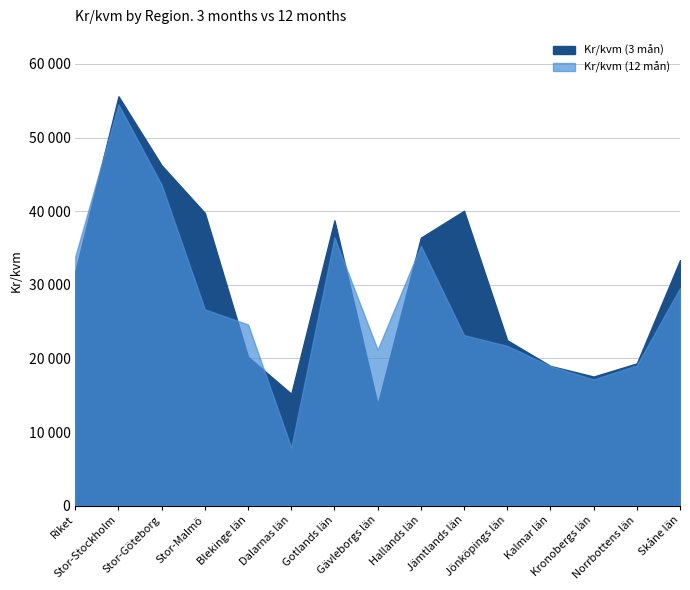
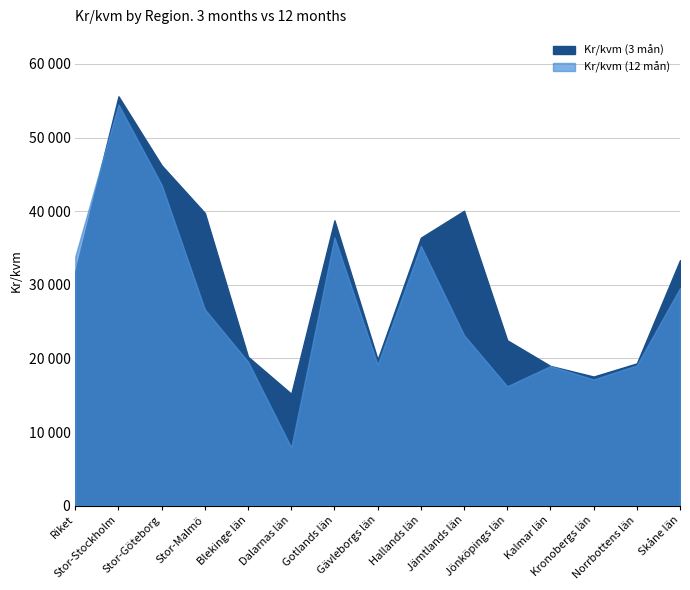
  {
    "Kr/kvm (3 mån)": {
      "Riket": 32000,
      "Stor-Stockholm": 56000,
      "Stor-Göteborg": 46000,
      "Stor-Malmö": 40000,
      "Blekinge län": 20000,
      "Dalarnas län": 15000,
      "Gotlands län": 39000,
-     "Gävleborgs län": 14000,
+     "Gävleborgs län": 20000,
      "Hallands län": 36000,
      "Jämtlands län": 40000,
      "Jönköpings län": 22000,
      "Kronobergs län": 18000,
      "Skåne län": 33000
    },
    "Kr/kvm (12 mån)": {
      "Riket": 34000,
      "Stor-Stockholm": 54000,
      "Stor-Göteborg": 44000,
      "Stor-Malmö": 27000,
-     "Blekinge län": 25000,
+     "Blekinge län": 20000,
      "Dalarnas län": 8000,
      "Gotlands län": 36000,
-     "Gävleborgs län": 21000,
+     "Gävleborgs län": 19000,
      "Hallands län": 35000,
      "Jämtlands län": 23000,
-     "Jönköpings län": 22000,
+     "Jönköpings län": 16000,
      "Kronobergs län": 17000,
      "Skåne län": 30000
    }
  }
